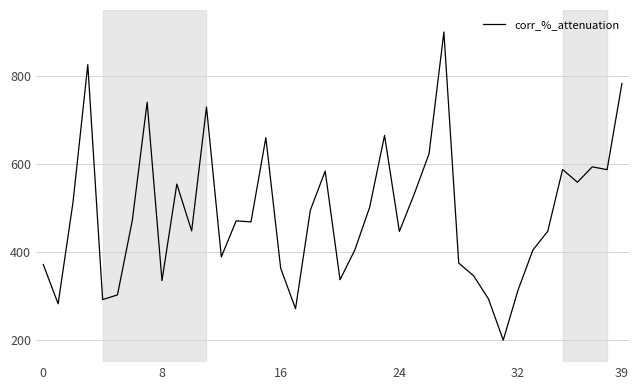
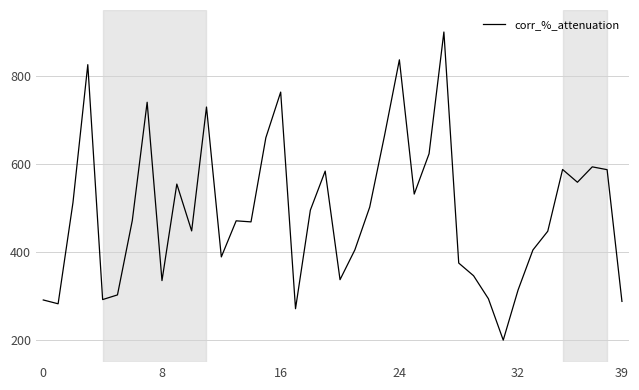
  {
-   "0": 370,
+   "0": 290,
    "8": 340,
-   "16": 360,
-   "24": 450,
+   "16": 760,
+   "24": 840,
    "32": 310,
-   "39": 780
+   "39": 290
  }
